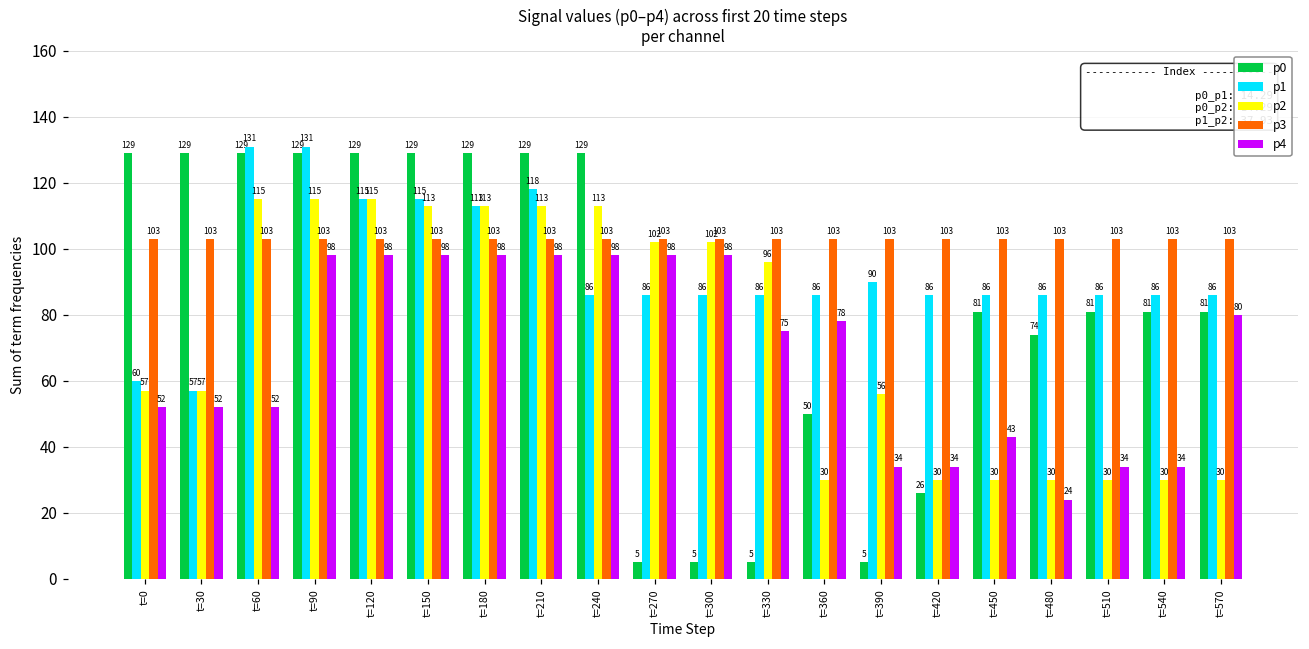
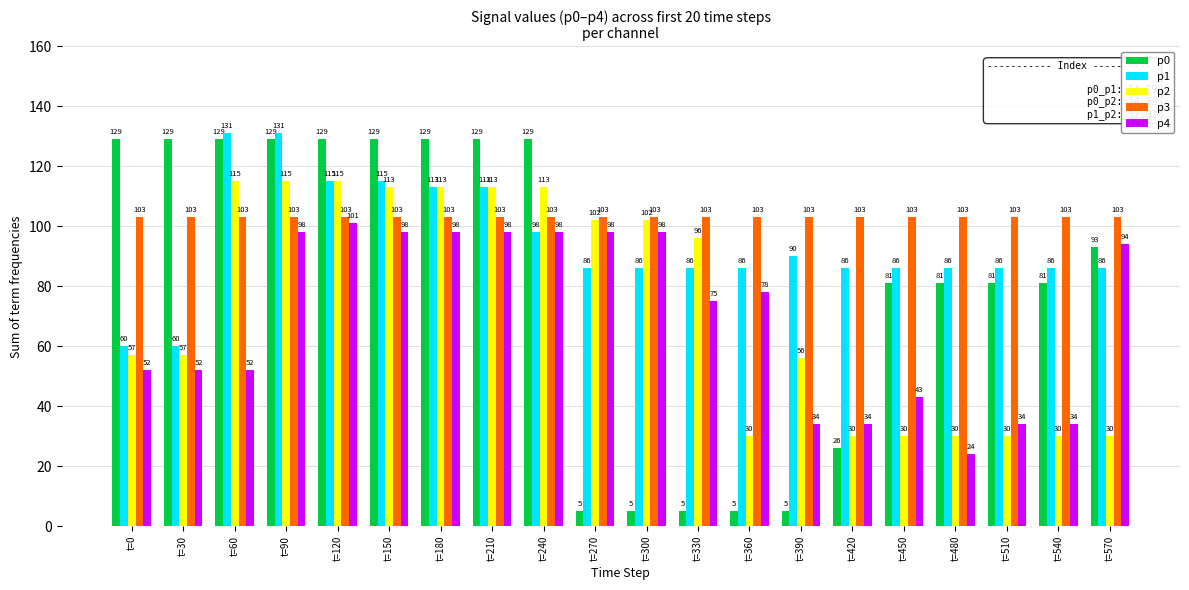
  {
    "p0": {
      "t=0": 129,
      "t=30": 129,
      "t=60": 129,
      "t=90": 129,
      "t=120": 129,
      "t=150": 129,
      "t=180": 129,
      "t=210": 129,
      "t=240": 129,
      "t=270": 5,
      "t=300": 5,
      "t=330": 5,
-     "t=360": 50,
+     "t=360": 5,
      "t=390": 5,
      "t=420": 26,
      "t=450": 81,
-     "t=480": 74,
+     "t=480": 81,
      "t=510": 81,
      "t=540": 81,
-     "t=570": 81
+     "t=570": 93
    },
    "p1": {
      "t=0": 60,
-     "t=30": 57,
+     "t=30": 60,
      "t=60": 131,
      "t=90": 131,
      "t=150": 115,
-     "t=210": 118,
-     "t=240": 86,
+     "t=210": 113,
+     "t=240": 98,
      "t=270": 86,
      "t=300": 86,
      "t=330": 86,
      "t=360": 86,
      "t=390": 90,
      "t=420": 86,
      "t=450": 86,
      "t=480": 86,
      "t=510": 86,
      "t=540": 86,
      "t=570": 86
    },
    "p2": {
      "t=0": 57,
      "t=30": 57,
      "t=60": 115,
      "t=90": 115,
      "t=150": 113,
      "t=240": 113,
      "t=330": 96,
      "t=360": 30,
      "t=390": 56,
      "t=420": 30,
      "t=450": 30,
      "t=480": 30,
      "t=510": 30,
      "t=540": 30,
      "t=570": 30
    },
    "p3": {
      "t=0": 103,
      "t=30": 103,
      "t=60": 103,
      "t=90": 103,
      "t=120": 103,
      "t=150": 103,
      "t=180": 103,
      "t=210": 103,
      "t=240": 103,
      "t=330": 103,
      "t=360": 103,
      "t=390": 103,
      "t=420": 103,
      "t=450": 103,
      "t=480": 103,
      "t=510": 103,
      "t=540": 103,
      "t=570": 103
    },
    "p4": {
      "t=0": 52,
      "t=30": 52,
      "t=60": 52,
      "t=90": 98,
-     "t=120": 98,
+     "t=120": 101,
      "t=150": 98,
      "t=180": 98,
      "t=210": 98,
      "t=240": 98,
      "t=270": 98,
      "t=300": 98,
      "t=330": 75,
      "t=360": 78,
      "t=390": 34,
      "t=420": 34,
      "t=450": 43,
      "t=480": 24,
      "t=510": 34,
      "t=540": 34,
-     "t=570": 80
+     "t=570": 94
    }
  }
